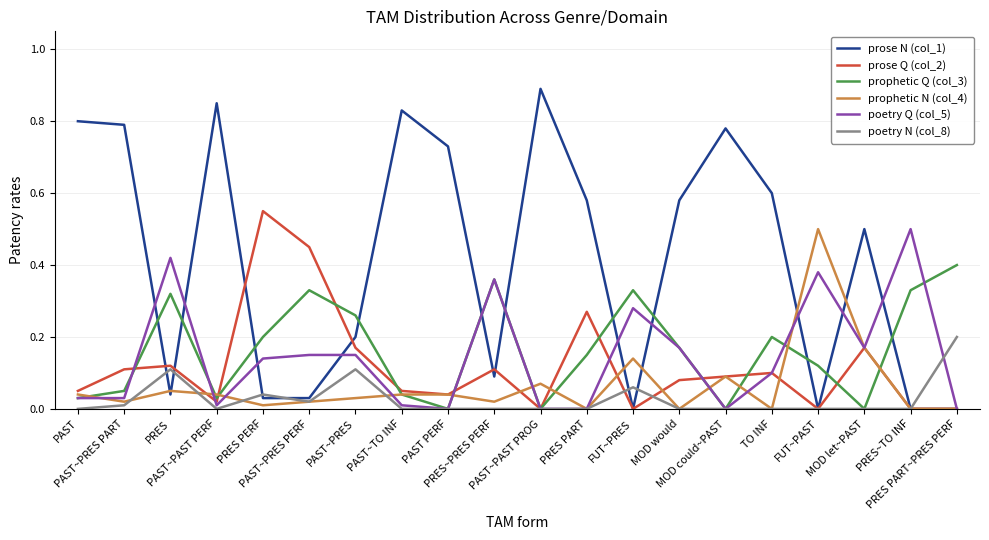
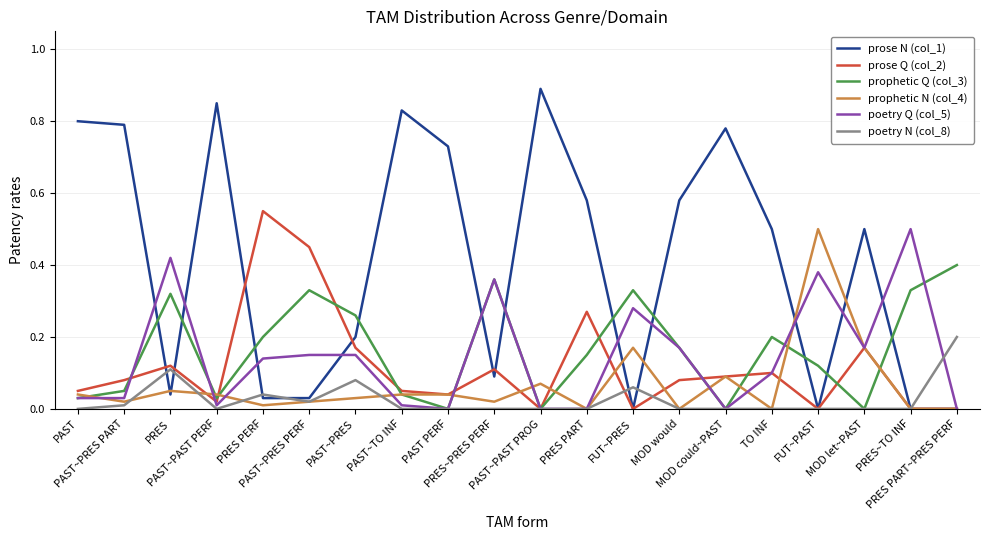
  {
    "prose N (col_1)": {
      "PAST": 0.8,
      "PAST~PRES PART": 0.79,
      "PRES": 0.04,
      "PAST~PAST PERF": 0.85,
      "PRES PERF": 0.03,
      "PAST~PRES PERF": 0.03,
      "PAST~PRES": 0.2,
      "PAST~TO INF": 0.83,
      "PAST PERF": 0.73,
      "PRES~PRES PERF": 0.09,
      "PAST~PAST PROG": 0.89,
      "PRES PART": 0.58,
      "MOD would": 0.58,
      "MOD could~PAST": 0.78,
-     "TO INF": 0.6,
+     "TO INF": 0.5,
      "MOD let~PAST": 0.5
    },
    "prose Q (col_2)": {
      "PAST": 0.05,
-     "PAST~PRES PART": 0.11,
+     "PAST~PRES PART": 0.08,
      "PRES": 0.12,
      "PAST~PAST PERF": 0.02,
      "PRES PERF": 0.55,
      "PAST~PRES PERF": 0.45,
      "PAST~PRES": 0.17,
      "PAST~TO INF": 0.05,
      "PRES~PRES PERF": 0.11,
      "PRES PART": 0.27,
      "MOD would": 0.08
    },
    "prophetic Q (col_3)": {
      "PAST~PRES PART": 0.05,
      "PRES": 0.32,
      "PAST~PAST PERF": 0.03,
      "PRES PERF": 0.20,
      "PAST~PRES PERF": 0.33,
      "PAST~PRES": 0.26,
      "PRES PART": 0.15,
      "FUT~PRES": 0.33,
      "TO INF": 0.20,
      "FUT~PAST": 0.12,
      "PRES~TO INF": 0.33,
      "PRES PART~PRES PERF": 0.40
    },
    "prophetic N (col_4)": {
      "PAST": 0.04,
      "PAST~PRES PART": 0.02,
      "PRES": 0.05,
      "PAST~PAST PERF": 0.04,
      "PRES PERF": 0.01,
      "PAST~PRES": 0.03,
      "PRES~PRES PERF": 0.02,
      "PAST~PAST PROG": 0.07,
-     "FUT~PRES": 0.14,
+     "FUT~PRES": 0.17,
      "FUT~PAST": 0.50
    },
    "poetry Q (col_5)": {
      "PAST~PRES PART": 0.03,
      "PRES": 0.42,
      "PAST~PAST PERF": 0.01,
      "PRES PERF": 0.14,
      "PAST~PRES PERF": 0.15,
      "PAST~PRES": 0.15,
      "PAST~TO INF": 0.01,
      "FUT~PRES": 0.28,
      "FUT~PAST": 0.38,
      "PRES~TO INF": 0.50
    },
    "poetry N (col_8)": {
      "PAST": 0.00,
      "PAST~PRES PART": 0.01,
      "PRES": 0.11,
      "PAST~PAST PERF": 0.00,
      "PRES PERF": 0.04,
-     "PAST~PRES": 0.11,
+     "PAST~PRES": 0.08,
      "PAST~TO INF": 0.00,
      "PRES~PRES PERF": 0.00,
      "FUT~PRES": 0.06,
      "PRES PART~PRES PERF": 0.20
    }
  }
